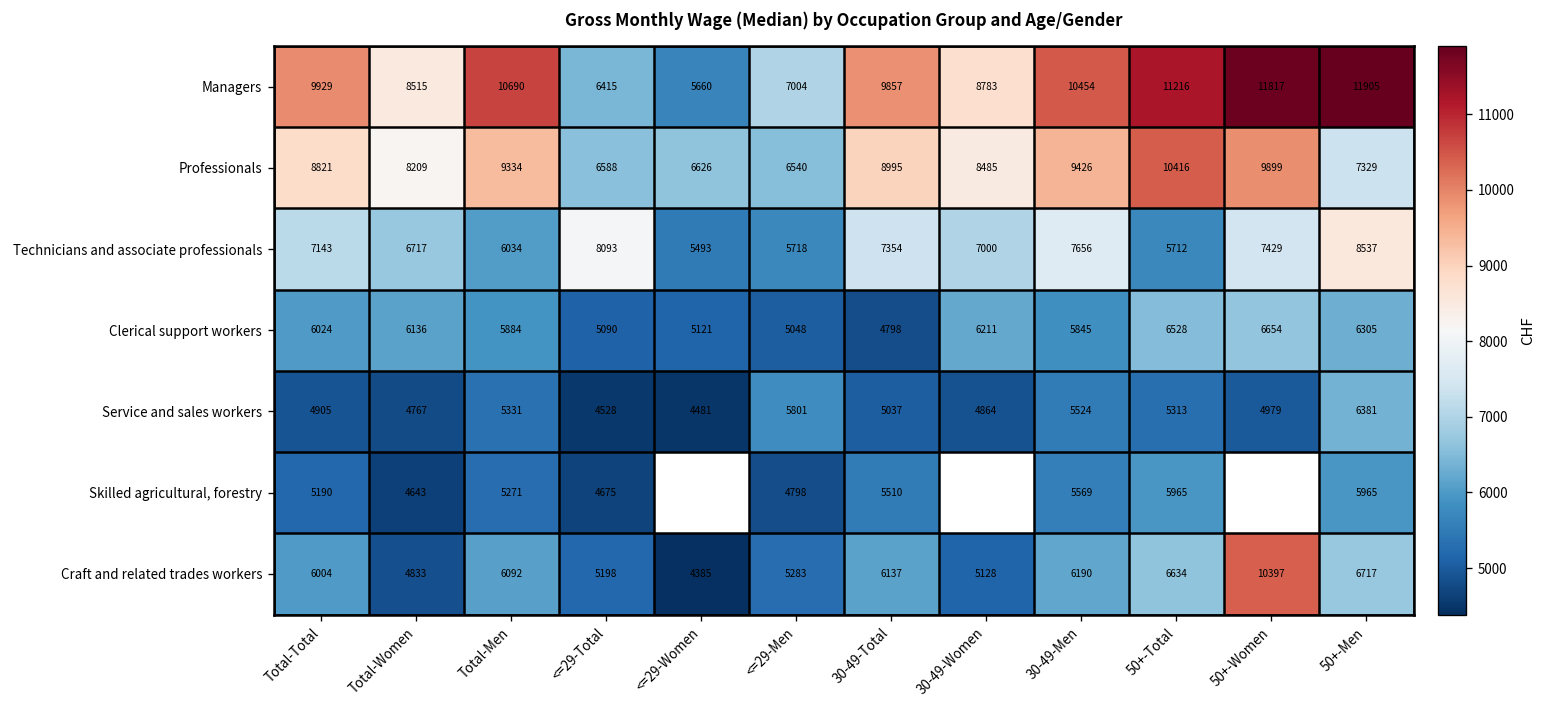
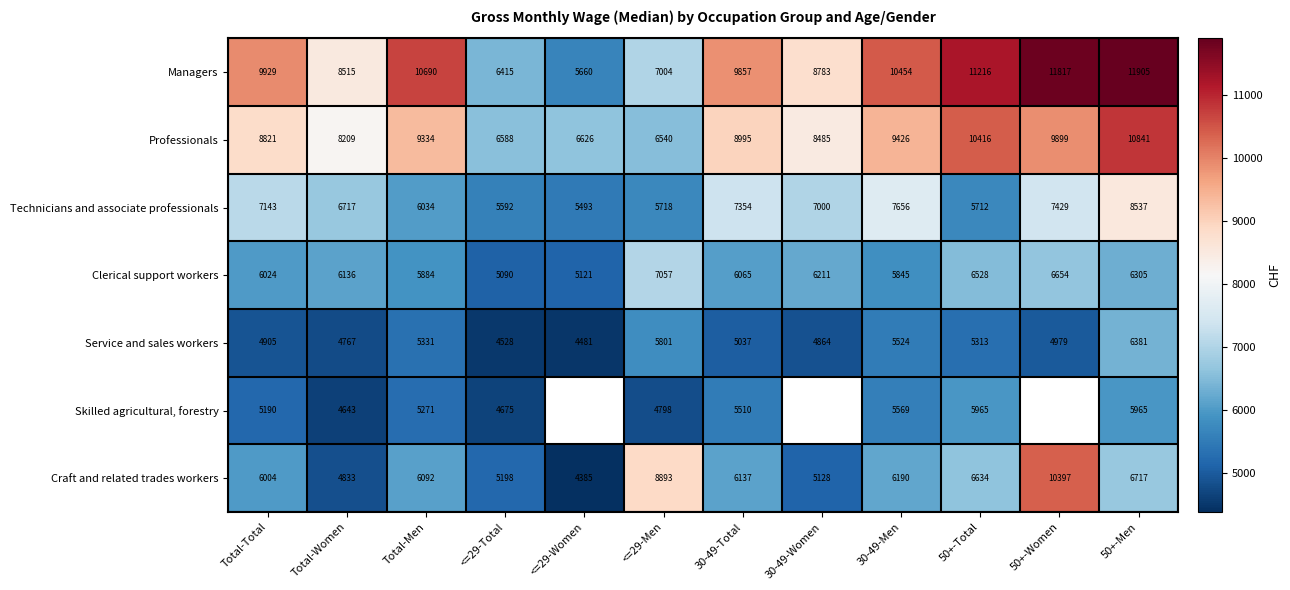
  {
    "Managers": {
      "Total-Total": 9929,
      "Total-Women": 8515,
      "Total-Men": 10690,
      "<=29-Total": 6415,
      "<=29-Women": 5660,
      "<=29-Men": 7004,
      "30-49-Total": 9857,
      "30-49-Women": 8783,
      "30-49-Men": 10454,
      "50+-Total": 11216,
      "50+-Women": 11817,
      "50+-Men": 11905
    },
    "Professionals": {
      "Total-Total": 8821,
      "Total-Women": 8209,
      "Total-Men": 9334,
      "<=29-Total": 6588,
      "<=29-Women": 6626,
      "<=29-Men": 6540,
      "30-49-Total": 8995,
      "30-49-Women": 8485,
      "30-49-Men": 9426,
      "50+-Total": 10416,
      "50+-Women": 9899,
-     "50+-Men": 7329
+     "50+-Men": 10841
    },
    "Technicians and associate professionals": {
      "Total-Total": 7143,
      "Total-Women": 6717,
      "Total-Men": 6034,
-     "<=29-Total": 8093,
+     "<=29-Total": 5592,
      "<=29-Women": 5493,
      "<=29-Men": 5718,
      "30-49-Total": 7354,
      "30-49-Women": 7000,
      "30-49-Men": 7656,
      "50+-Total": 5712,
      "50+-Women": 7429,
      "50+-Men": 8537
    },
    "Clerical support workers": {
      "Total-Total": 6024,
      "Total-Women": 6136,
      "Total-Men": 5884,
      "<=29-Total": 5090,
      "<=29-Women": 5121,
-     "<=29-Men": 5048,
-     "30-49-Total": 4798,
+     "<=29-Men": 7057,
+     "30-49-Total": 6065,
      "30-49-Women": 6211,
      "30-49-Men": 5845,
      "50+-Total": 6528,
      "50+-Women": 6654,
      "50+-Men": 6305
    },
    "Service and sales workers": {
      "Total-Total": 4905,
      "Total-Women": 4767,
      "Total-Men": 5331,
      "<=29-Total": 4528,
      "<=29-Women": 4481,
      "<=29-Men": 5801,
      "30-49-Total": 5037,
      "30-49-Women": 4864,
      "30-49-Men": 5524,
      "50+-Total": 5313,
      "50+-Women": 4979,
      "50+-Men": 6381
    },
    "Skilled agricultural, forestry": {
      "Total-Total": 5190,
      "Total-Women": 4643,
      "Total-Men": 5271,
      "<=29-Total": 4675,
      "<=29-Men": 4798,
      "30-49-Total": 5510,
      "30-49-Men": 5569,
      "50+-Total": 5965,
      "50+-Men": 5965
    },
    "Craft and related trades workers": {
      "Total-Total": 6004,
      "Total-Women": 4833,
      "Total-Men": 6092,
      "<=29-Total": 5198,
      "<=29-Women": 4385,
-     "<=29-Men": 5283,
+     "<=29-Men": 8893,
      "30-49-Total": 6137,
      "30-49-Women": 5128,
      "30-49-Men": 6190,
      "50+-Total": 6634,
      "50+-Women": 10397,
      "50+-Men": 6717
    }
  }
